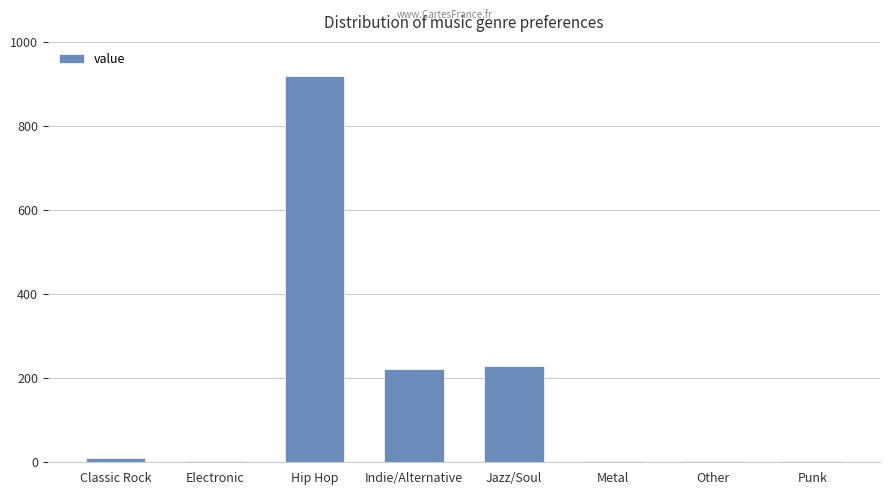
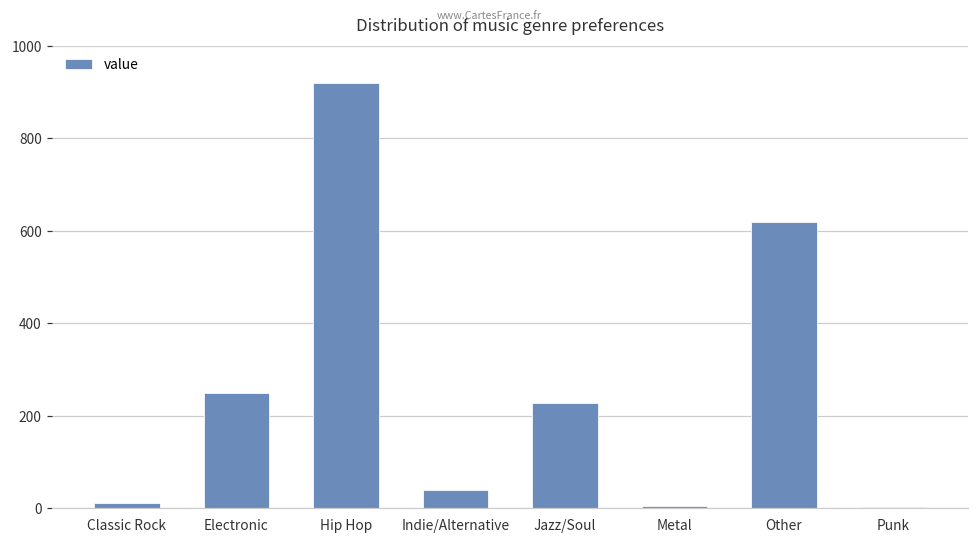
  {
    "Classic Rock": 10,
-   "Electronic": 0,
+   "Electronic": 250,
    "Hip Hop": 920,
-   "Indie/Alternative": 220,
+   "Indie/Alternative": 40,
    "Jazz/Soul": 230,
-   "Other": 0
+   "Other": 620
  }
